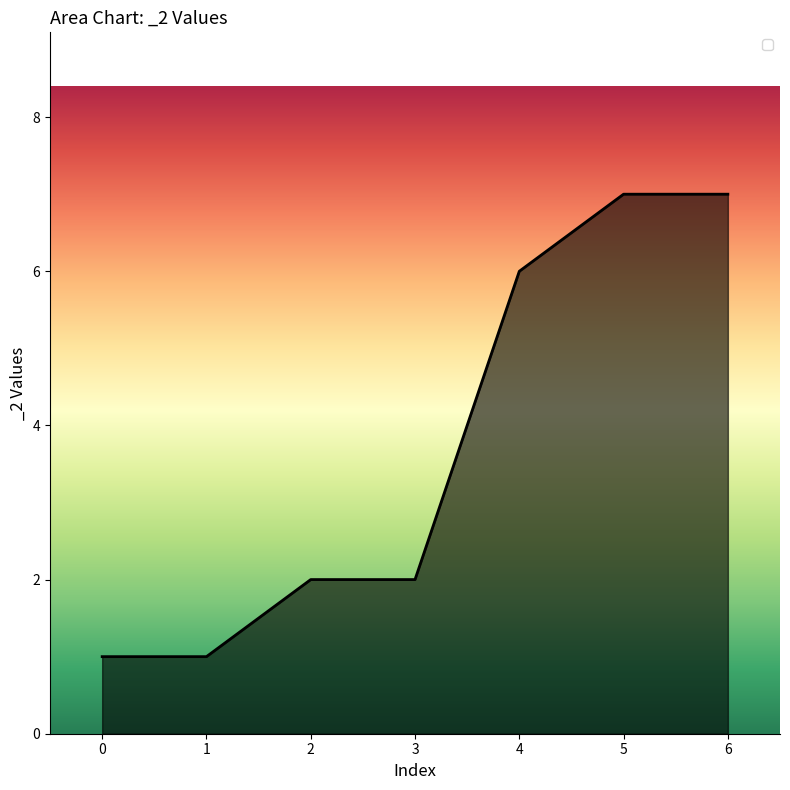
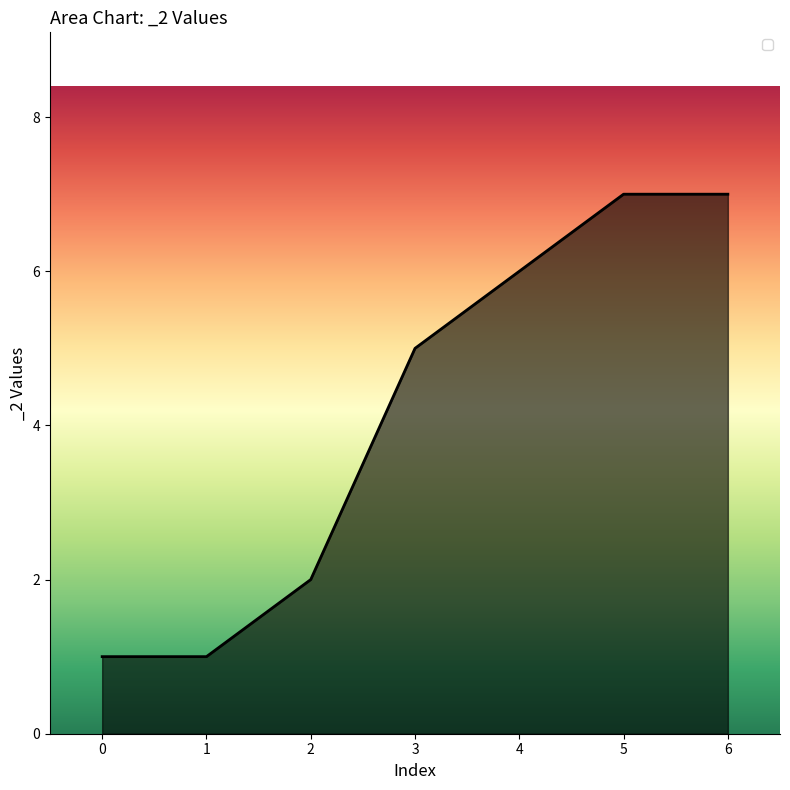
  {
    "0": 1,
    "1": 1,
    "2": 2,
-   "3": 2,
+   "3": 5,
    "4": 6,
    "5": 7,
    "6": 7
  }
